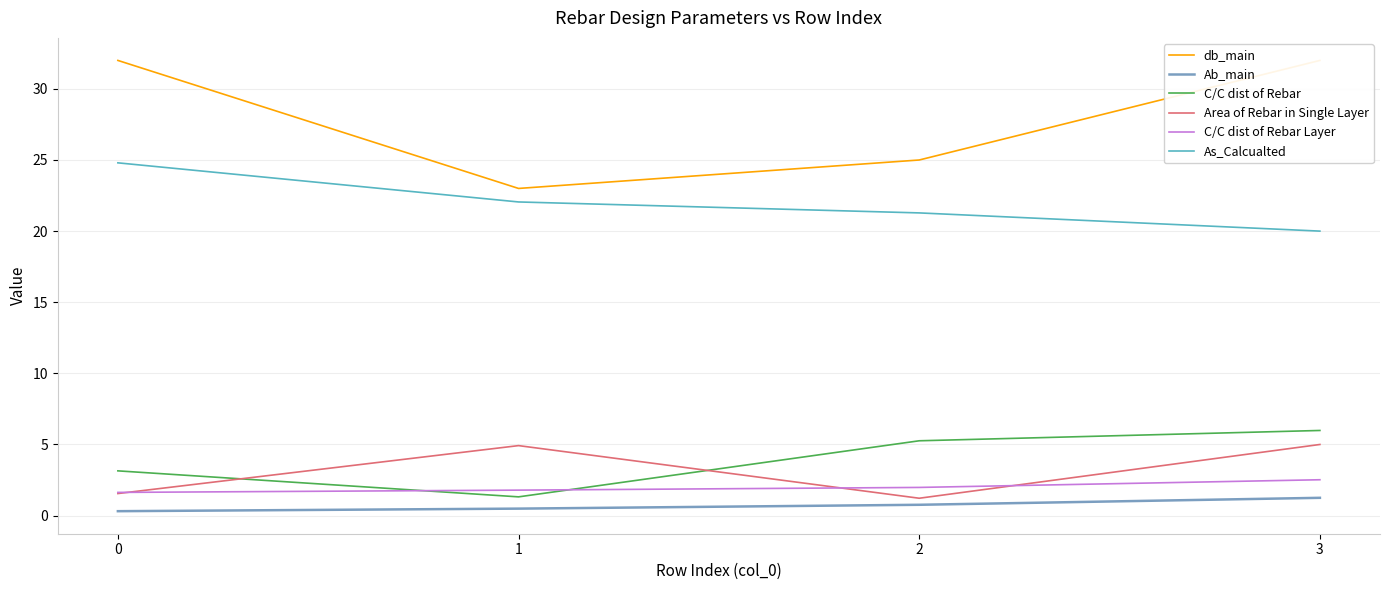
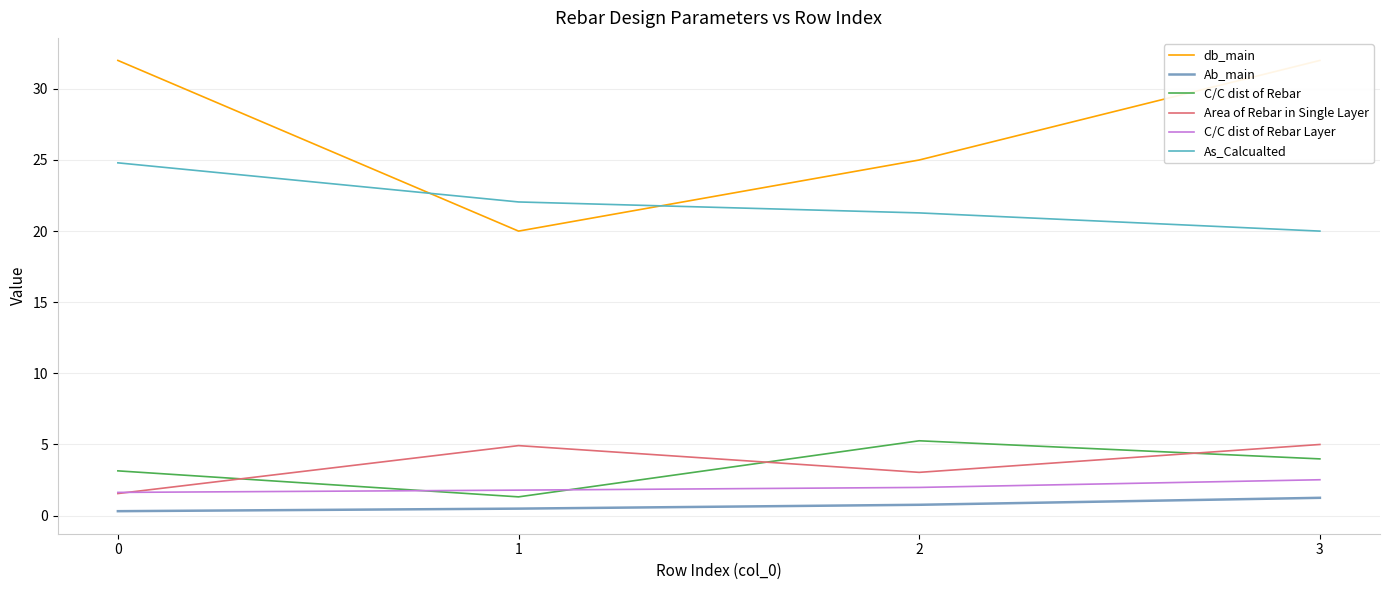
  {
    "db_main": {
      "0": 32,
-     "1": 23,
+     "1": 20,
      "2": 25
    },
    "C/C dist of Rebar": {
      "0": 3.1,
      "1": 1.3,
      "2": 5.3,
-     "3": 6.0
+     "3": 4.0
    },
    "Area of Rebar in Single Layer": {
      "1": 4.9,
-     "2": 1.2,
+     "2": 3.0,
      "3": 5.0
    },
    "C/C dist of Rebar Layer": {
      "1": 1.8,
      "2": 2.0,
      "3": 2.5
    }
  }
